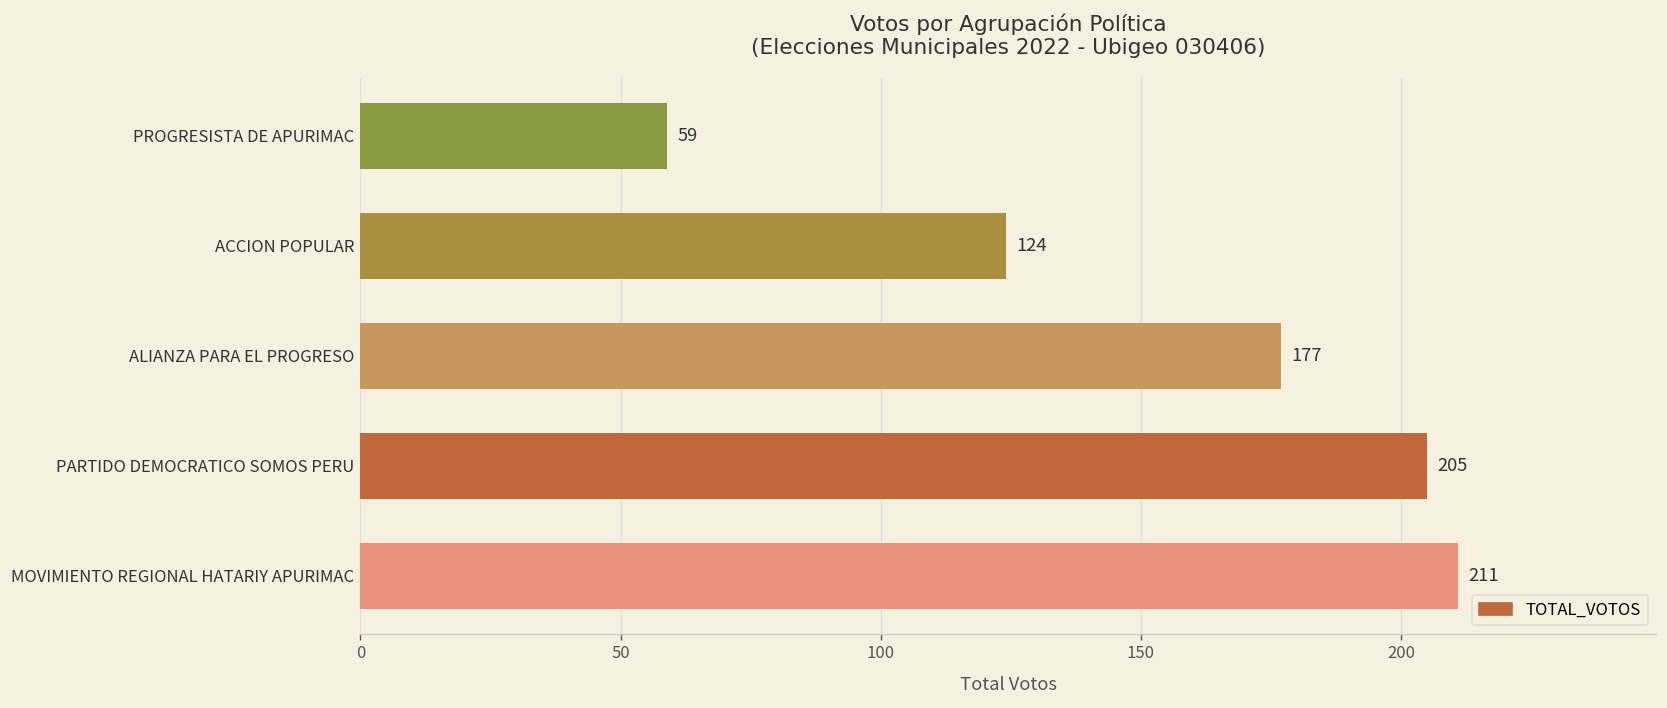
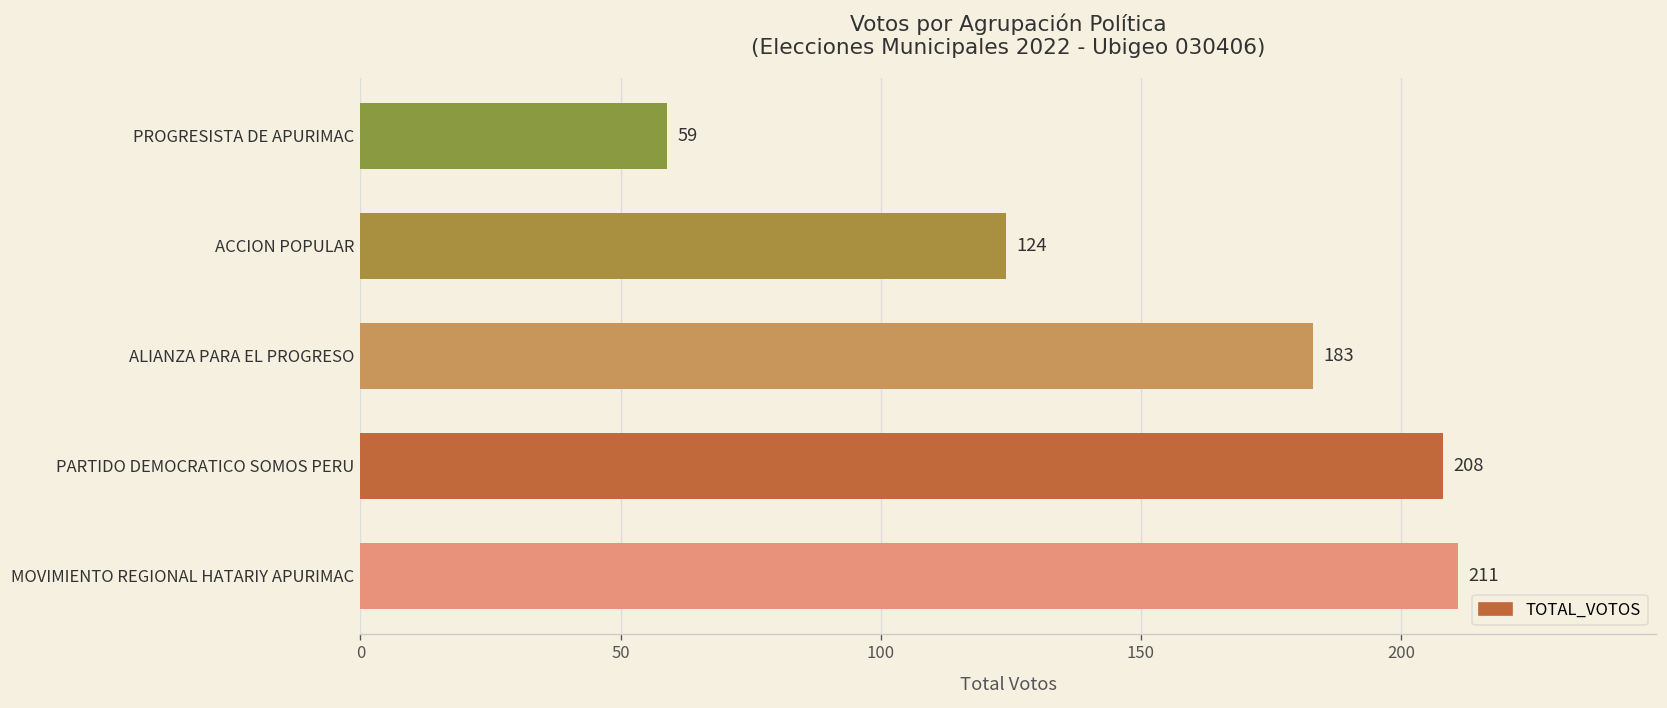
  {
    "PROGRESISTA DE APURIMAC": 59,
    "ACCION POPULAR": 124,
-   "ALIANZA PARA EL PROGRESO": 177,
-   "PARTIDO DEMOCRATICO SOMOS PERU": 205,
+   "ALIANZA PARA EL PROGRESO": 183,
+   "PARTIDO DEMOCRATICO SOMOS PERU": 208,
    "MOVIMIENTO REGIONAL HATARIY APURIMAC": 211
  }
